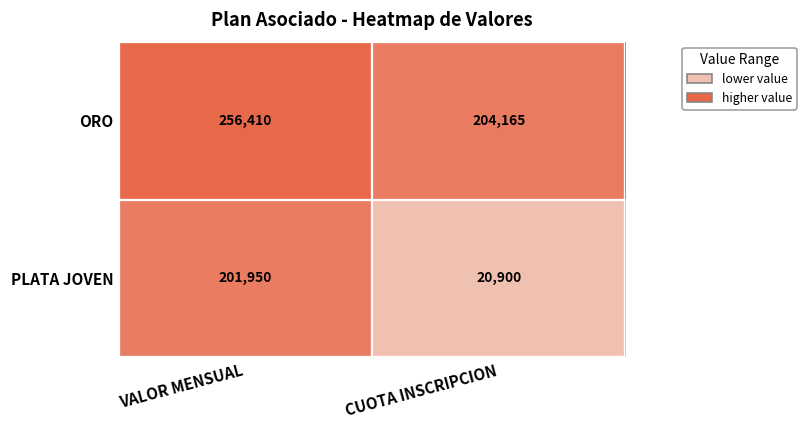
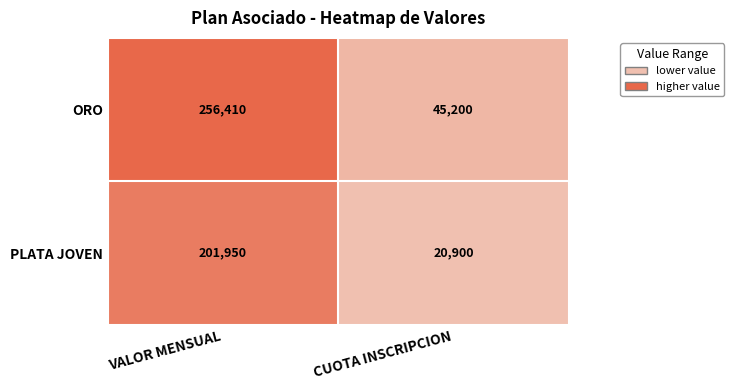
  {
    "ORO": {
      "VALOR MENSUAL": "256,410",
-     "CUOTA INSCRIPCION": "204,165"
+     "CUOTA INSCRIPCION": "45,200"
    },
    "PLATA JOVEN": {
      "VALOR MENSUAL": "201,950",
      "CUOTA INSCRIPCION": "20,900"
    }
  }
